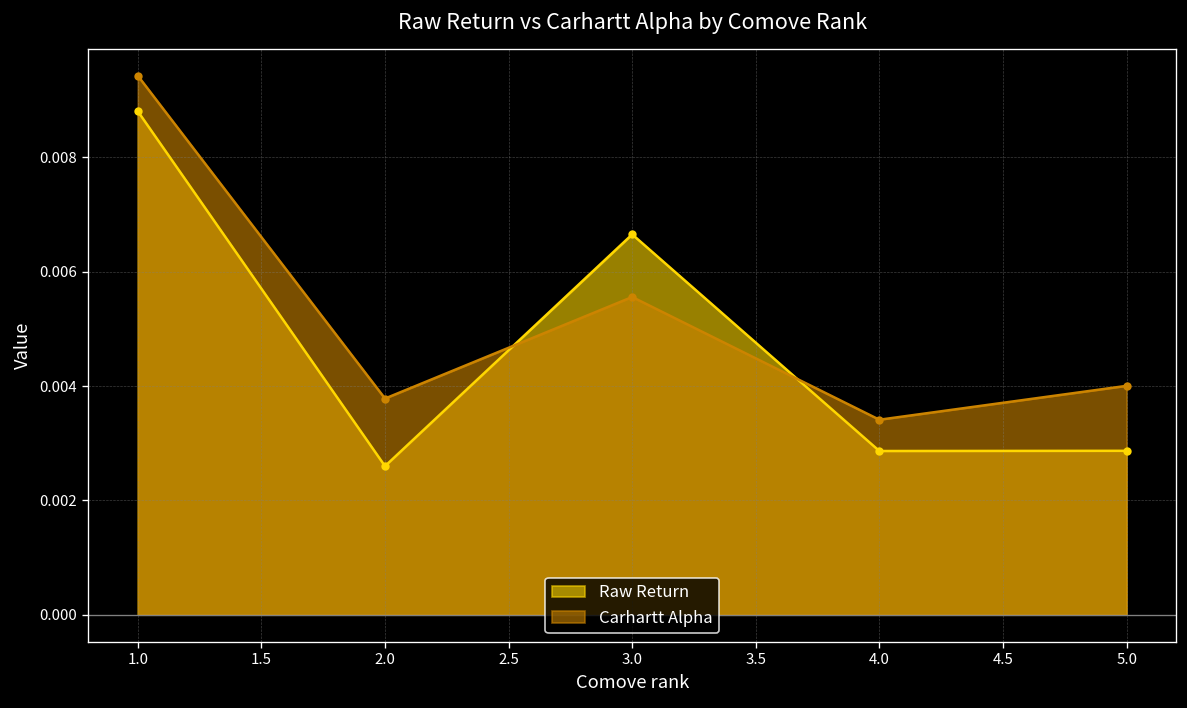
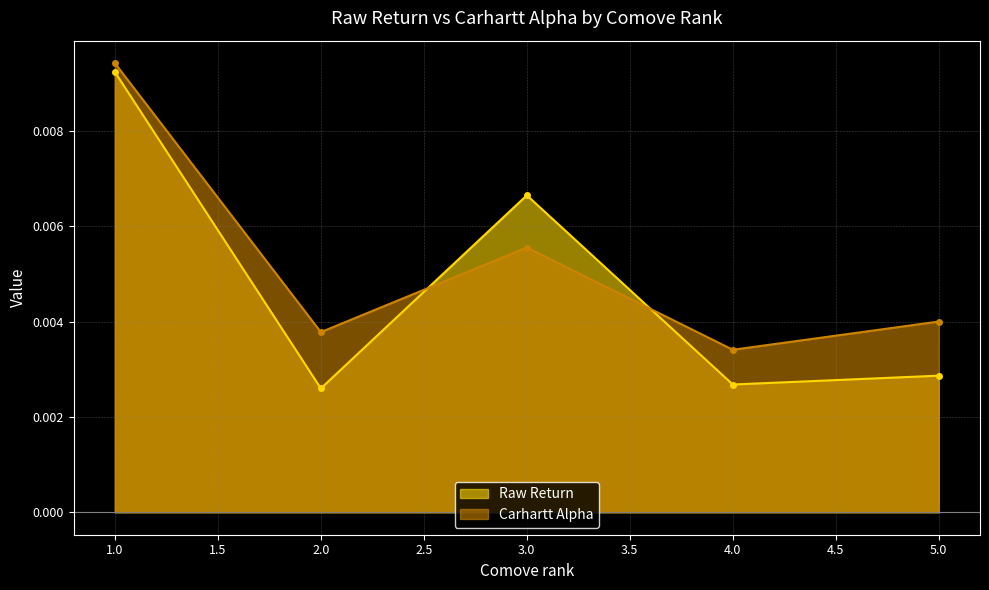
  {
    "Raw Return": {
-     "1.0": 0.0088,
+     "1.0": 0.0092,
      "2.0": 0.0026,
      "3.0": 0.0067,
-     "4.0": 0.0029,
+     "4.0": 0.0027,
      "5.0": 0.0029
    },
    "Carhartt Alpha": {
      "1.0": 0.0094,
      "2.0": 0.0038,
      "3.0": 0.0056,
      "4.0": 0.0034,
      "5.0": 0.0040
    }
  }
